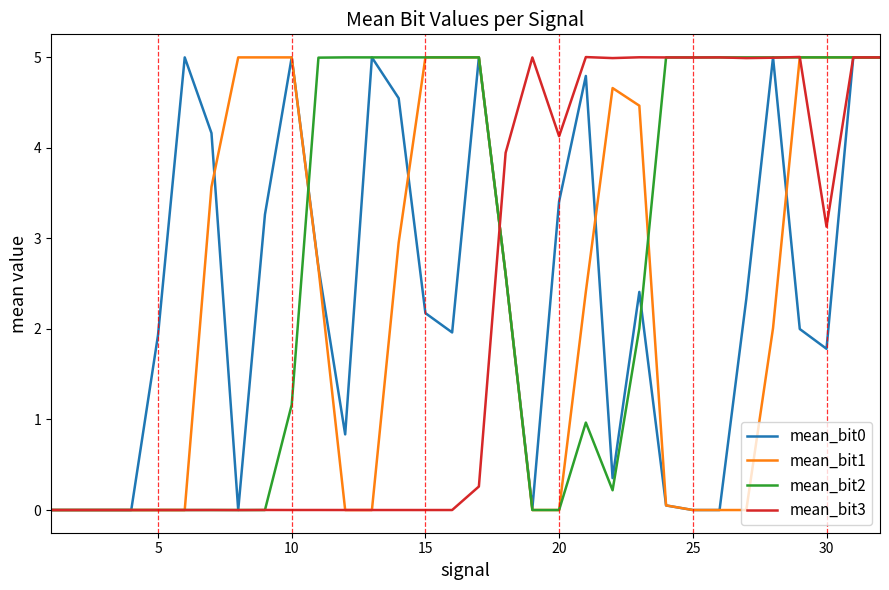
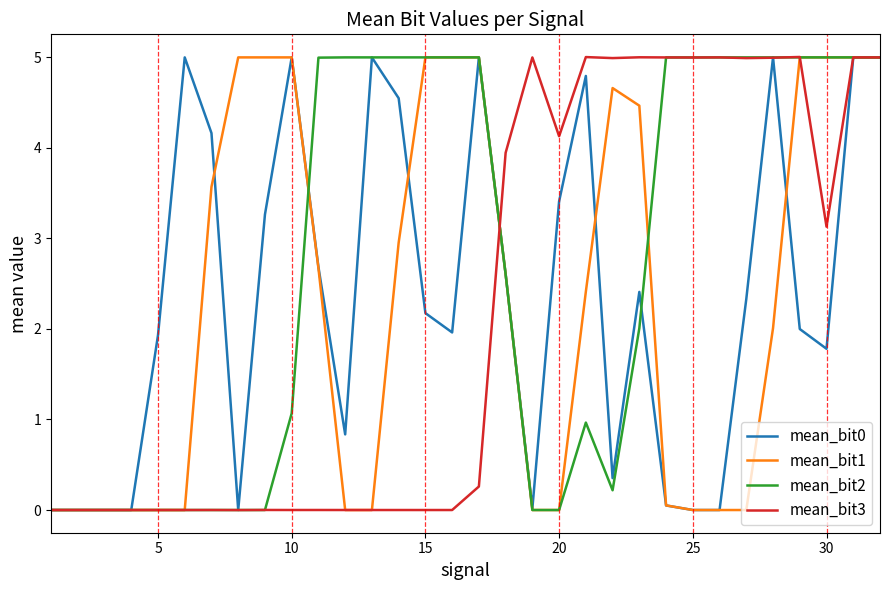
  {
    "mean_bit0": {
      "5": 1.9,
      "15": 2.2,
      "20": 3.4,
      "30": 1.8
    },
    "mean_bit2": {
-     "10": 1.2
+     "10": 1.1
    },
    "mean_bit3": {
      "10": 0.0,
      "15": 0.0,
      "20": 4.1,
      "30": 3.1
    }
  }
